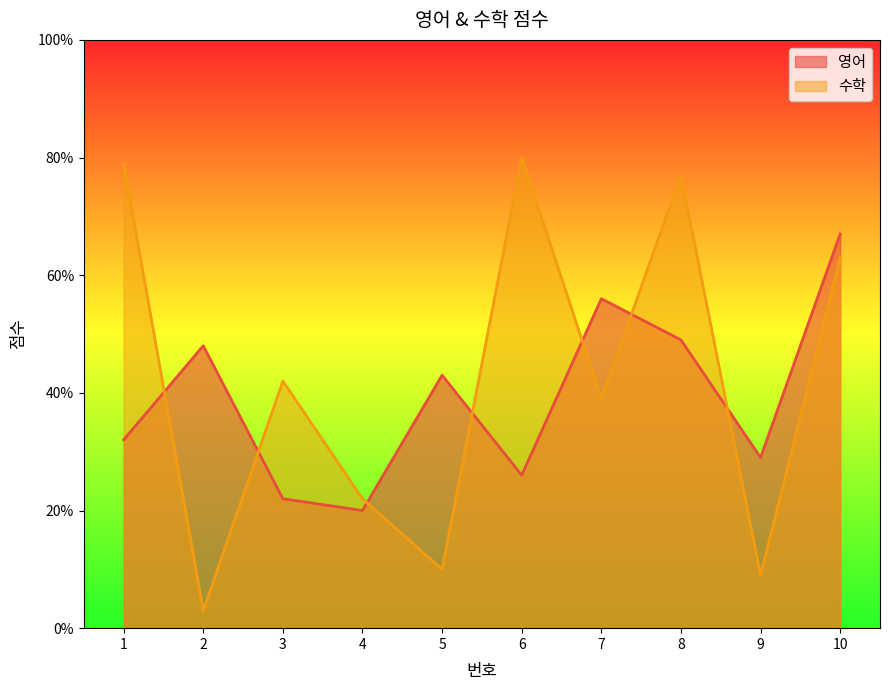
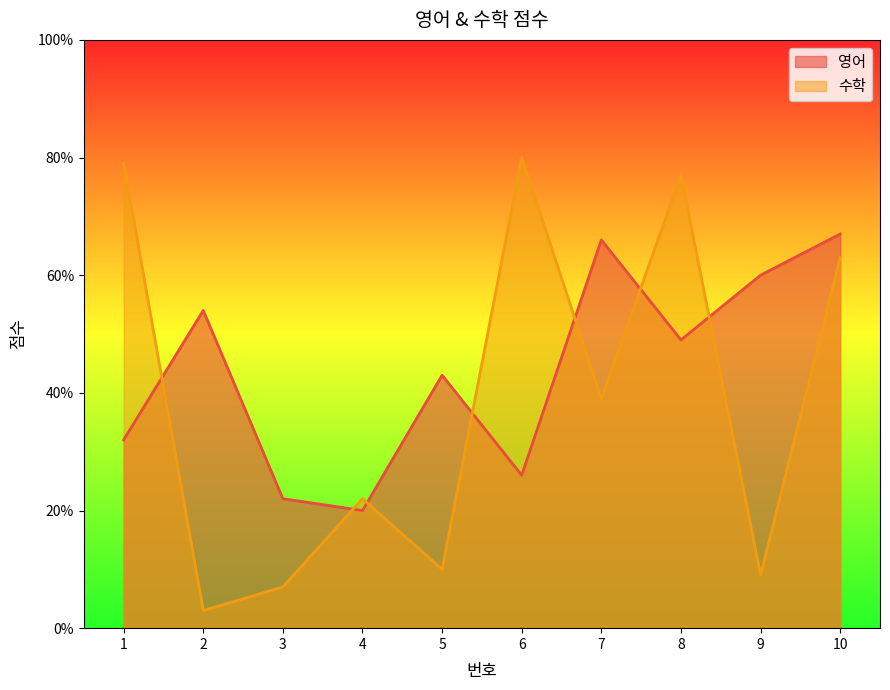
  {
    "영어": {
      "1": "32%",
-     "2": "48%",
+     "2": "54%",
      "3": "22%",
      "4": "20%",
      "5": "43%",
      "6": "26%",
-     "7": "56%",
+     "7": "66%",
      "8": "49%",
-     "9": "29%",
+     "9": "60%",
      "10": "67%"
    },
    "수학": {
      "1": "79%",
      "2": "3%",
-     "3": "42%",
+     "3": "7%",
      "4": "22%",
      "5": "10%",
      "6": "80%",
      "7": "39%",
      "8": "77%",
      "9": "9%",
      "10": "63%"
    }
  }
